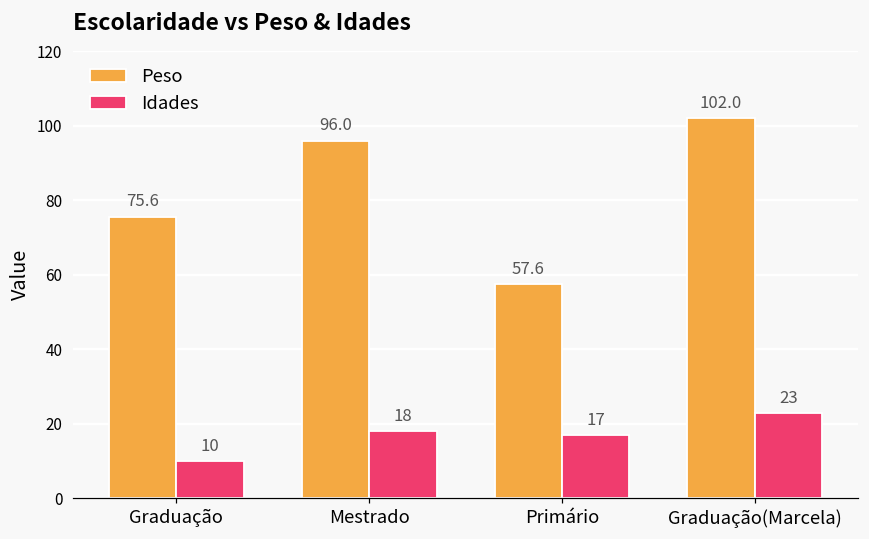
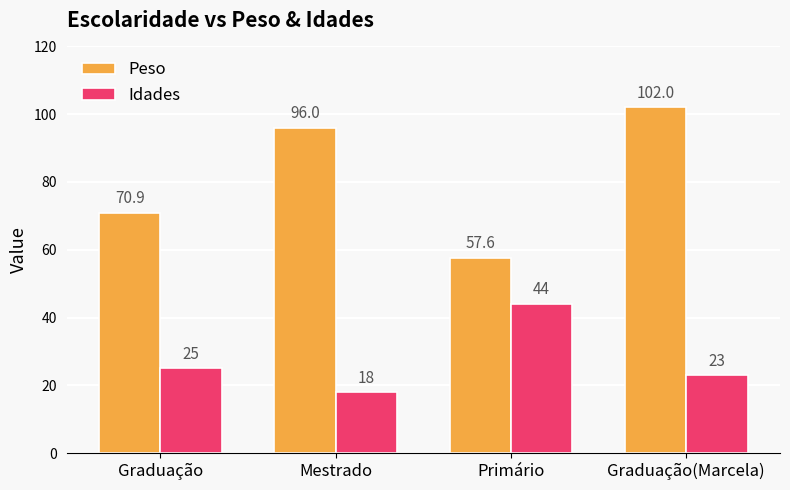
  {
    "Peso": {
-     "Graduação": 75.6,
+     "Graduação": 70.9,
      "Mestrado": 96.0,
      "Primário": 57.6,
      "Graduação(Marcela)": 102.0
    },
    "Idades": {
-     "Graduação": 10,
+     "Graduação": 25,
      "Mestrado": 18,
-     "Primário": 17,
+     "Primário": 44,
      "Graduação(Marcela)": 23
    }
  }
